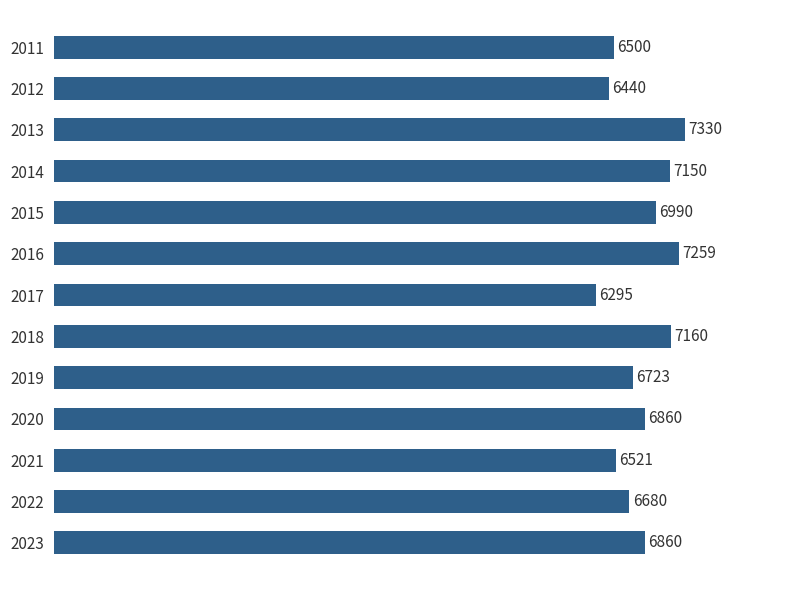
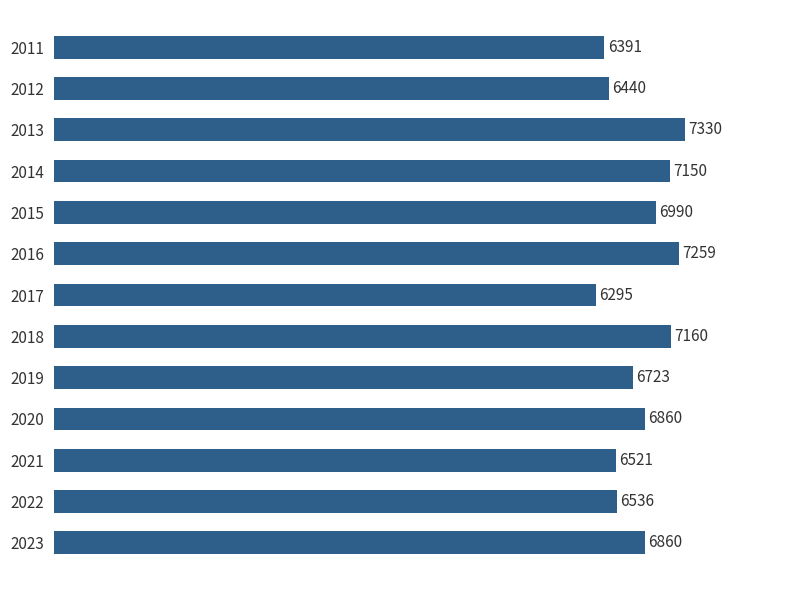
  {
-   "2011": 6500,
+   "2011": 6391,
    "2012": 6440,
    "2013": 7330,
    "2014": 7150,
    "2015": 6990,
    "2016": 7259,
    "2017": 6295,
    "2018": 7160,
    "2019": 6723,
    "2020": 6860,
    "2021": 6521,
-   "2022": 6680,
+   "2022": 6536,
    "2023": 6860
  }
